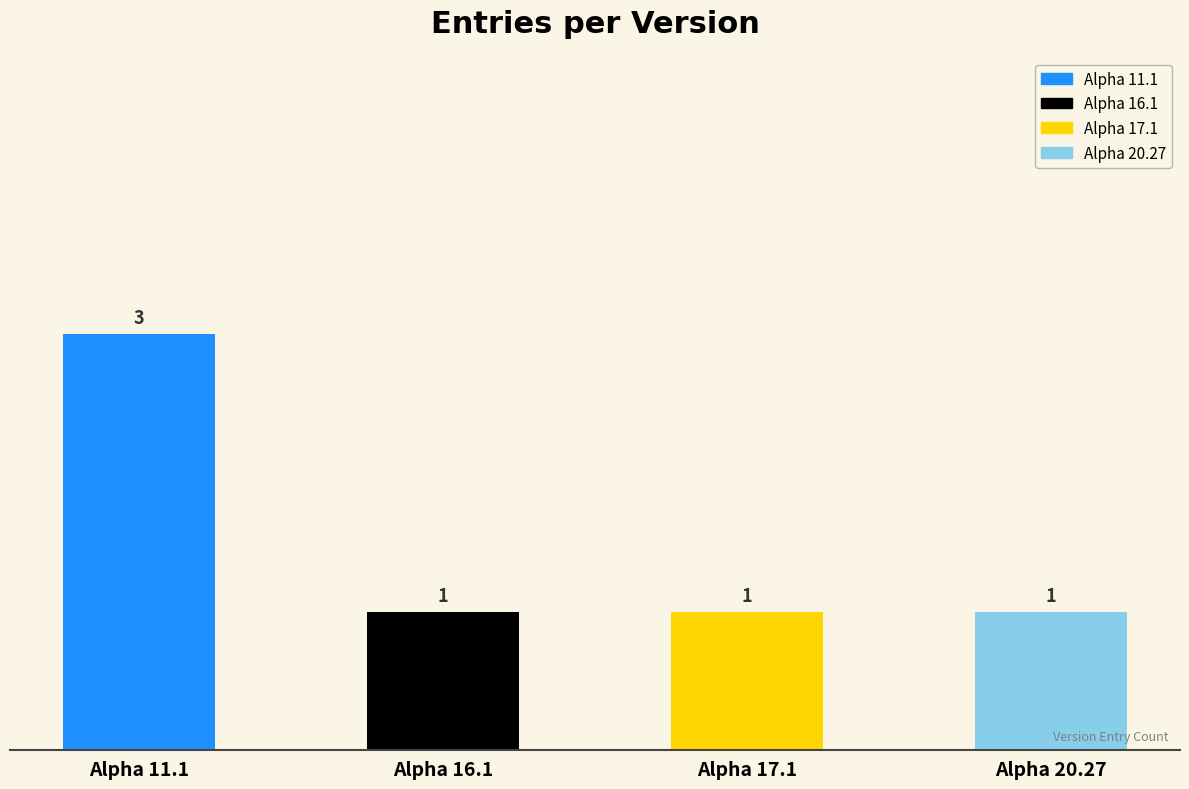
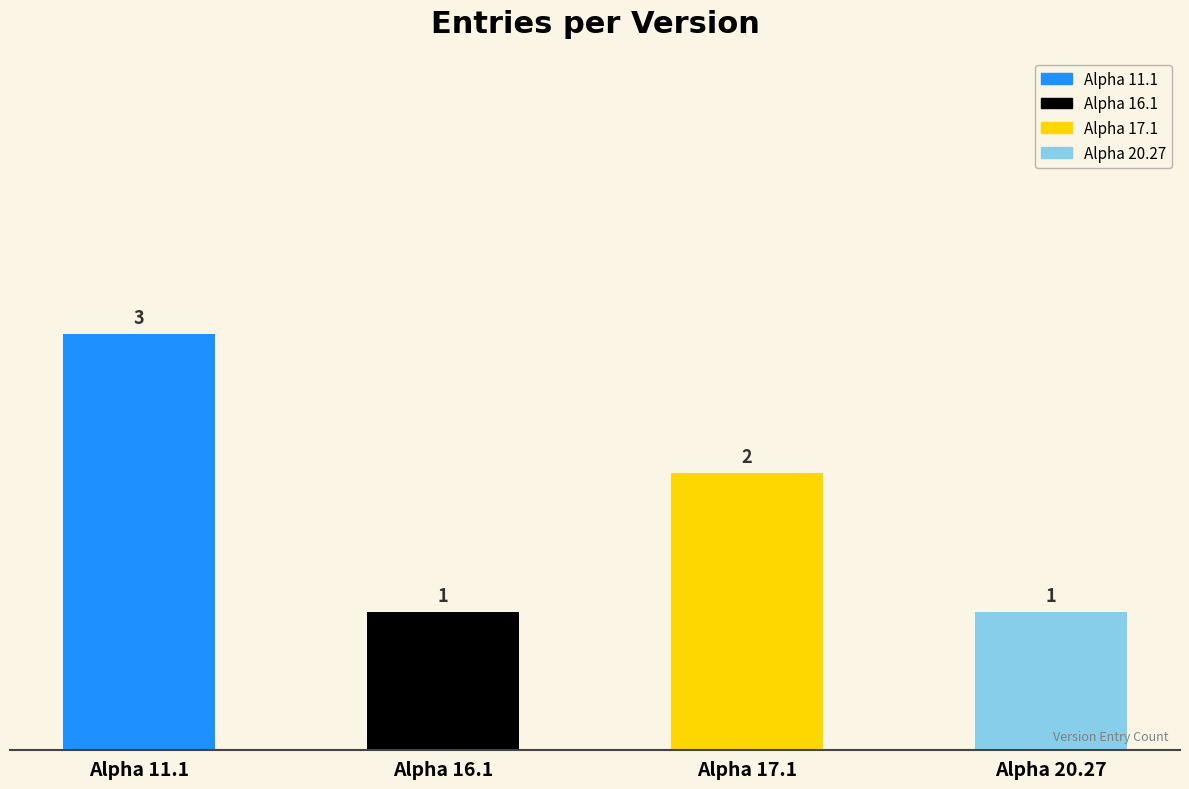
  {
    "Alpha 11.1": 3,
    "Alpha 16.1": 1,
-   "Alpha 17.1": 1,
+   "Alpha 17.1": 2,
    "Alpha 20.27": 1
  }
